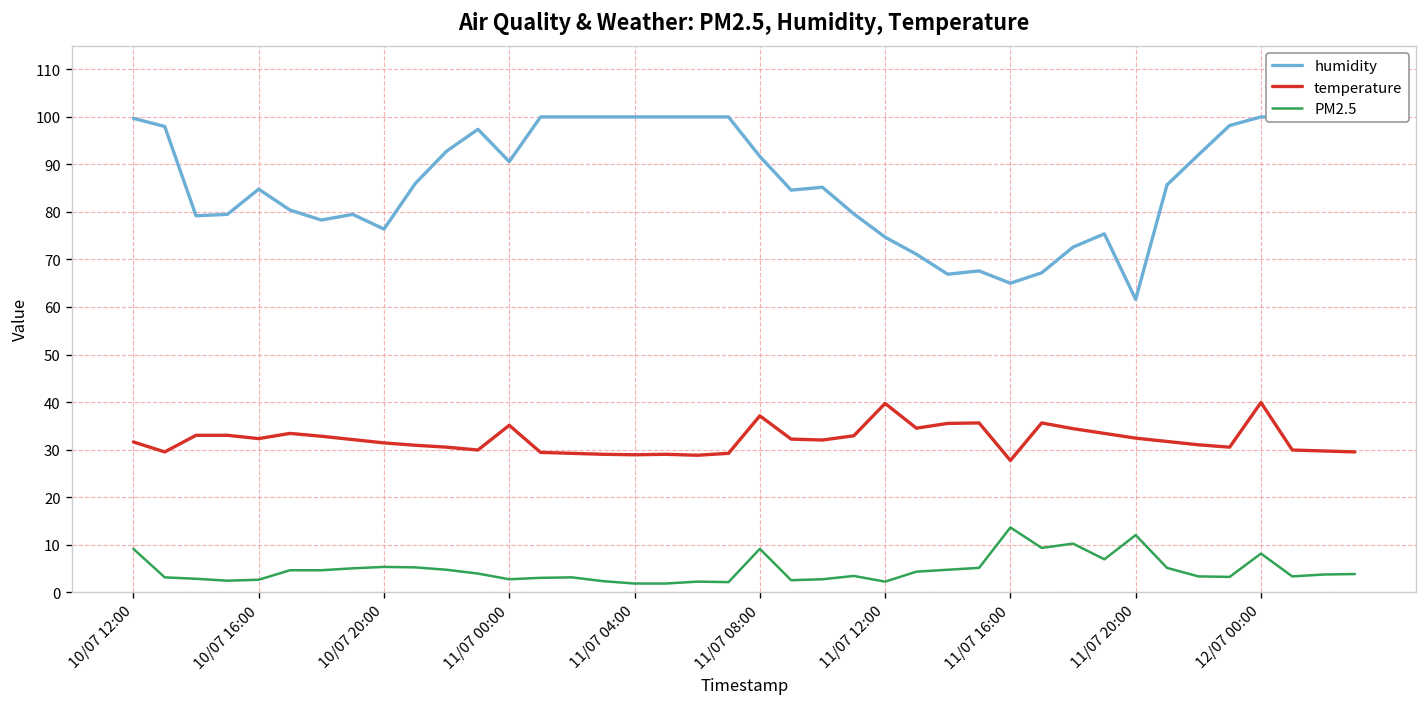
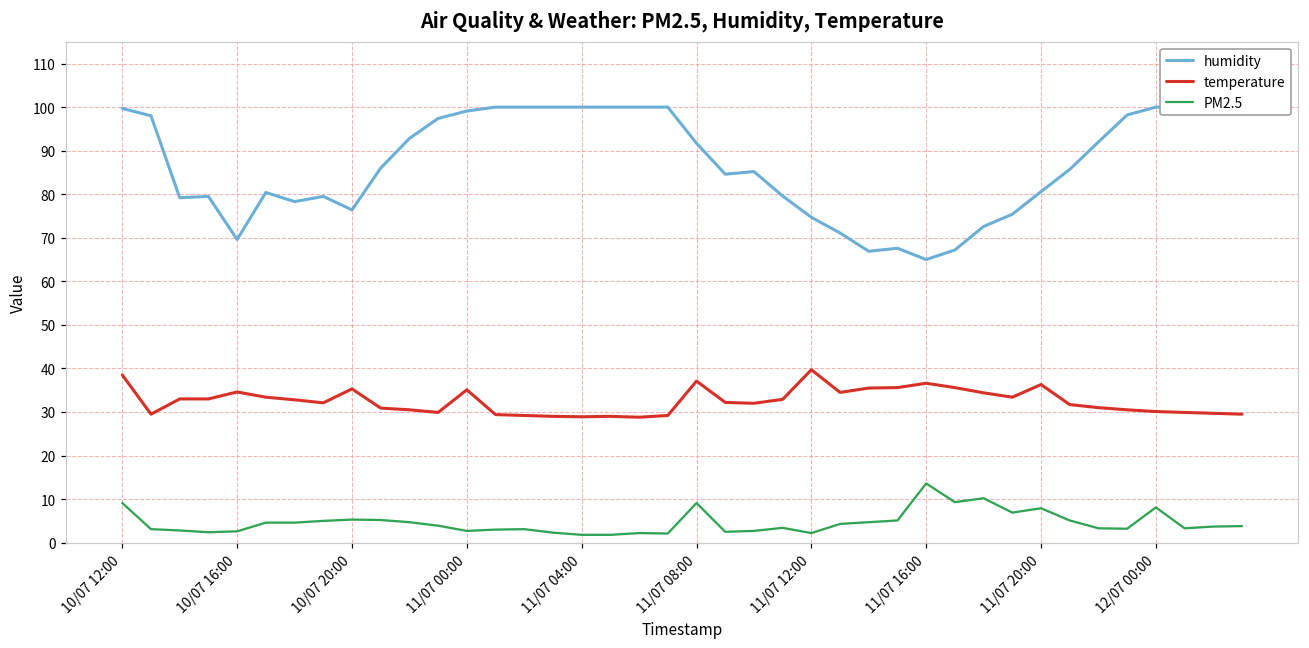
  {
    "humidity": {
      "10/07 12:00": 100,
-     "10/07 16:00": 85,
+     "10/07 16:00": 70,
      "10/07 20:00": 76,
-     "11/07 00:00": 91,
+     "11/07 00:00": 99,
      "11/07 04:00": 100,
      "11/07 08:00": 92,
      "11/07 12:00": 75,
      "11/07 16:00": 65,
-     "11/07 20:00": 62,
+     "11/07 20:00": 81,
      "12/07 00:00": 100
    },
    "temperature": {
-     "10/07 12:00": 32,
-     "10/07 16:00": 32,
-     "10/07 20:00": 31,
+     "10/07 12:00": 39,
+     "10/07 16:00": 35,
+     "10/07 20:00": 35,
      "11/07 00:00": 35,
      "11/07 04:00": 29,
      "11/07 08:00": 37,
      "11/07 12:00": 40,
-     "11/07 16:00": 28,
-     "11/07 20:00": 32,
-     "12/07 00:00": 40
+     "11/07 16:00": 37,
+     "11/07 20:00": 36,
+     "12/07 00:00": 30
    },
    "PM2.5": {
      "10/07 12:00": 9,
      "10/07 16:00": 3,
      "10/07 20:00": 5,
      "11/07 00:00": 3,
      "11/07 04:00": 2,
      "11/07 08:00": 9,
      "11/07 12:00": 2,
      "11/07 16:00": 14,
-     "11/07 20:00": 12,
+     "11/07 20:00": 8,
      "12/07 00:00": 8
    }
  }
